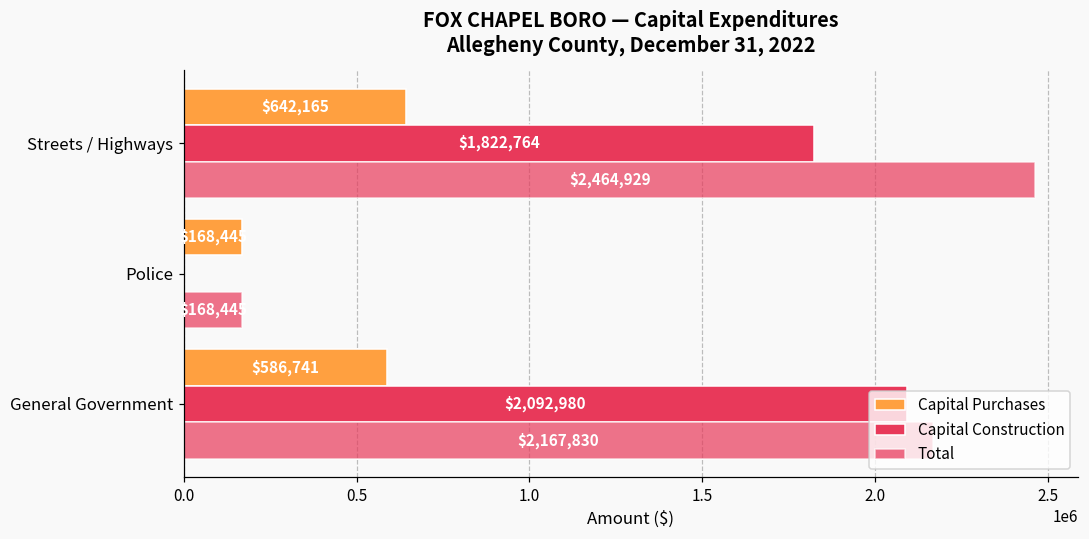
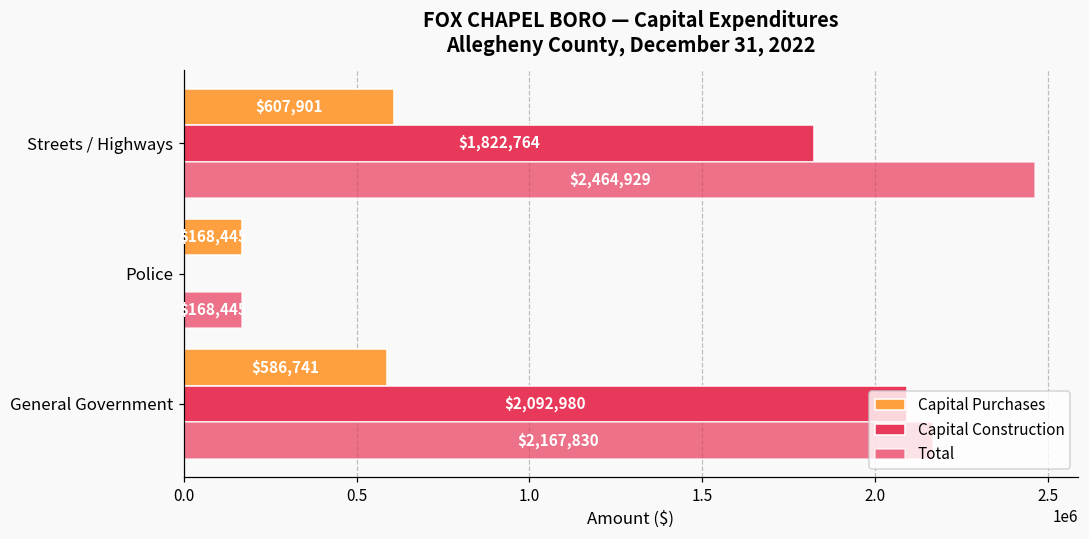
  {
    "Capital Purchases": {
-     "Streets / Highways": "$642,165",
+     "Streets / Highways": "$607,901",
      "Police": "$168,445",
      "General Government": "$586,741"
    }
  }
